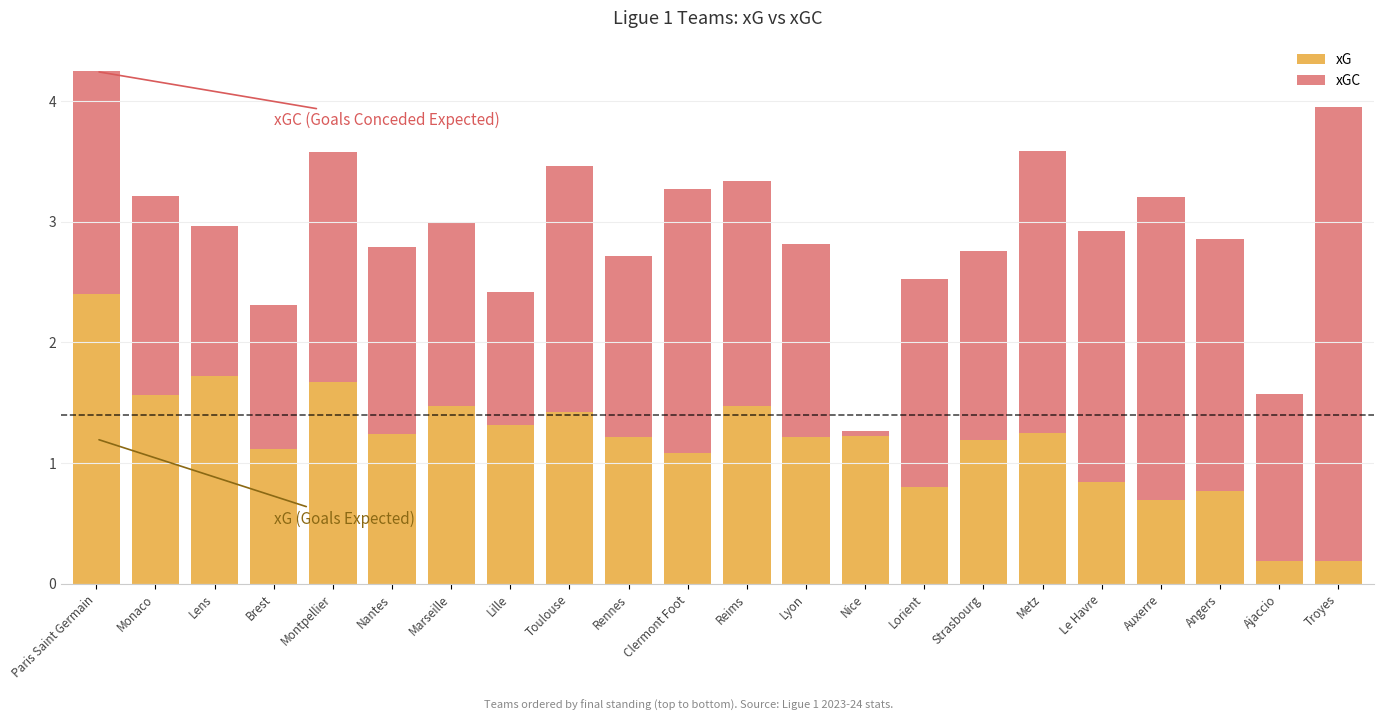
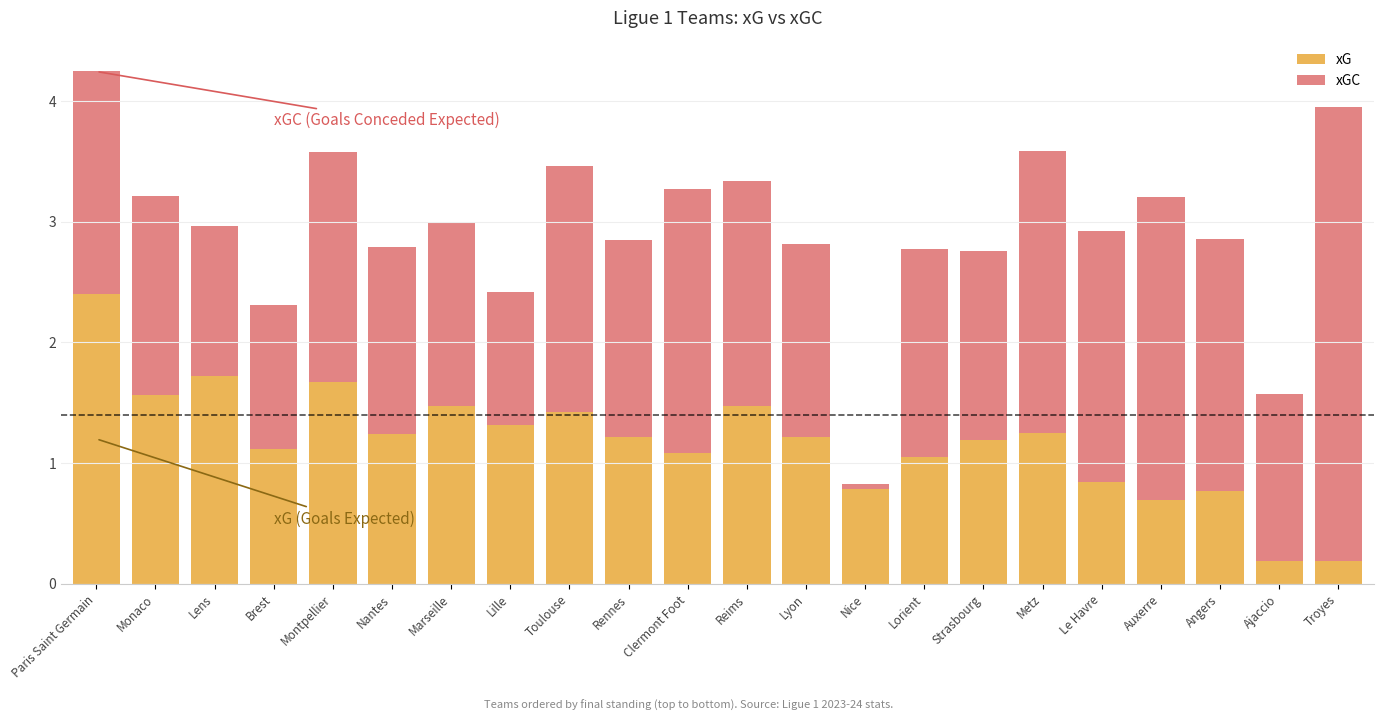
  {
    "xG": {
      "Paris Saint Germain": 2.40,
      "Monaco": 1.57,
      "Lens": 1.72,
      "Brest": 1.12,
      "Montpellier": 1.67,
      "Nantes": 1.24,
      "Marseille": 1.47,
      "Lille": 1.32,
      "Toulouse": 1.42,
      "Rennes": 1.22,
      "Clermont Foot": 1.09,
      "Reims": 1.47,
      "Lyon": 1.21,
-     "Nice": 1.23,
-     "Lorient": 0.81,
+     "Nice": 0.78,
+     "Lorient": 1.05,
      "Strasbourg": 1.19,
      "Metz": 1.25,
      "Le Havre": 0.85,
      "Auxerre": 0.69,
      "Angers": 0.77,
      "Ajaccio": 0.19,
      "Troyes": 0.19
    },
    "xGC": {
      "Paris Saint Germain": 1.84,
      "Monaco": 1.65,
      "Lens": 1.25,
      "Brest": 1.20,
      "Montpellier": 1.91,
      "Nantes": 1.55,
      "Marseille": 1.53,
      "Lille": 1.10,
      "Toulouse": 2.04,
-     "Rennes": 1.50,
+     "Rennes": 1.63,
      "Clermont Foot": 2.18,
      "Reims": 1.87,
      "Lyon": 1.60,
      "Nice": 0.04,
      "Lorient": 1.72,
      "Strasbourg": 1.57,
      "Metz": 2.33,
      "Le Havre": 2.08,
      "Auxerre": 2.51,
      "Angers": 2.09,
      "Ajaccio": 1.38,
      "Troyes": 3.76
    }
  }
